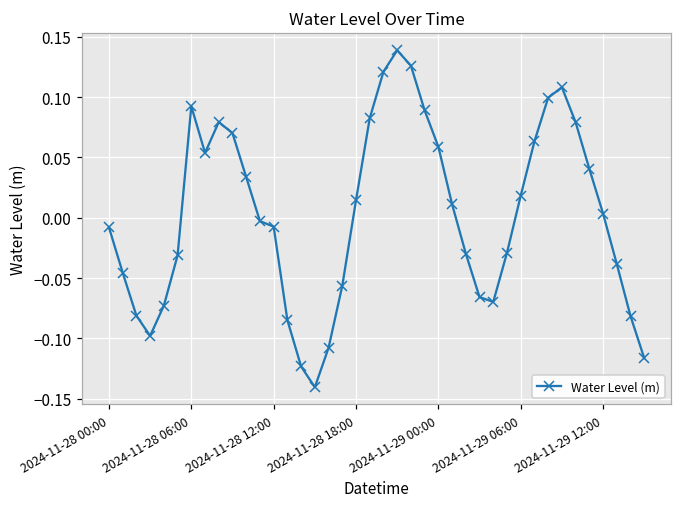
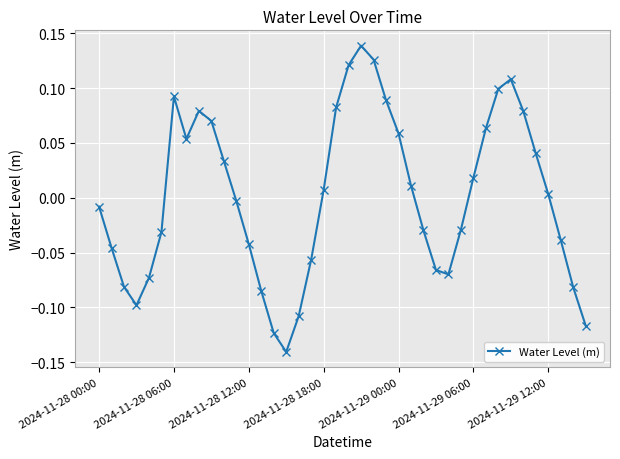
  {
    "2024-11-28 00:00": -0.008,
    "2024-11-28 06:00": 0.092,
-   "2024-11-28 12:00": -0.007,
-   "2024-11-28 18:00": 0.014,
+   "2024-11-28 12:00": -0.042,
+   "2024-11-28 18:00": 0.007,
    "2024-11-29 00:00": 0.059,
    "2024-11-29 06:00": 0.018,
    "2024-11-29 12:00": 0.003
  }
